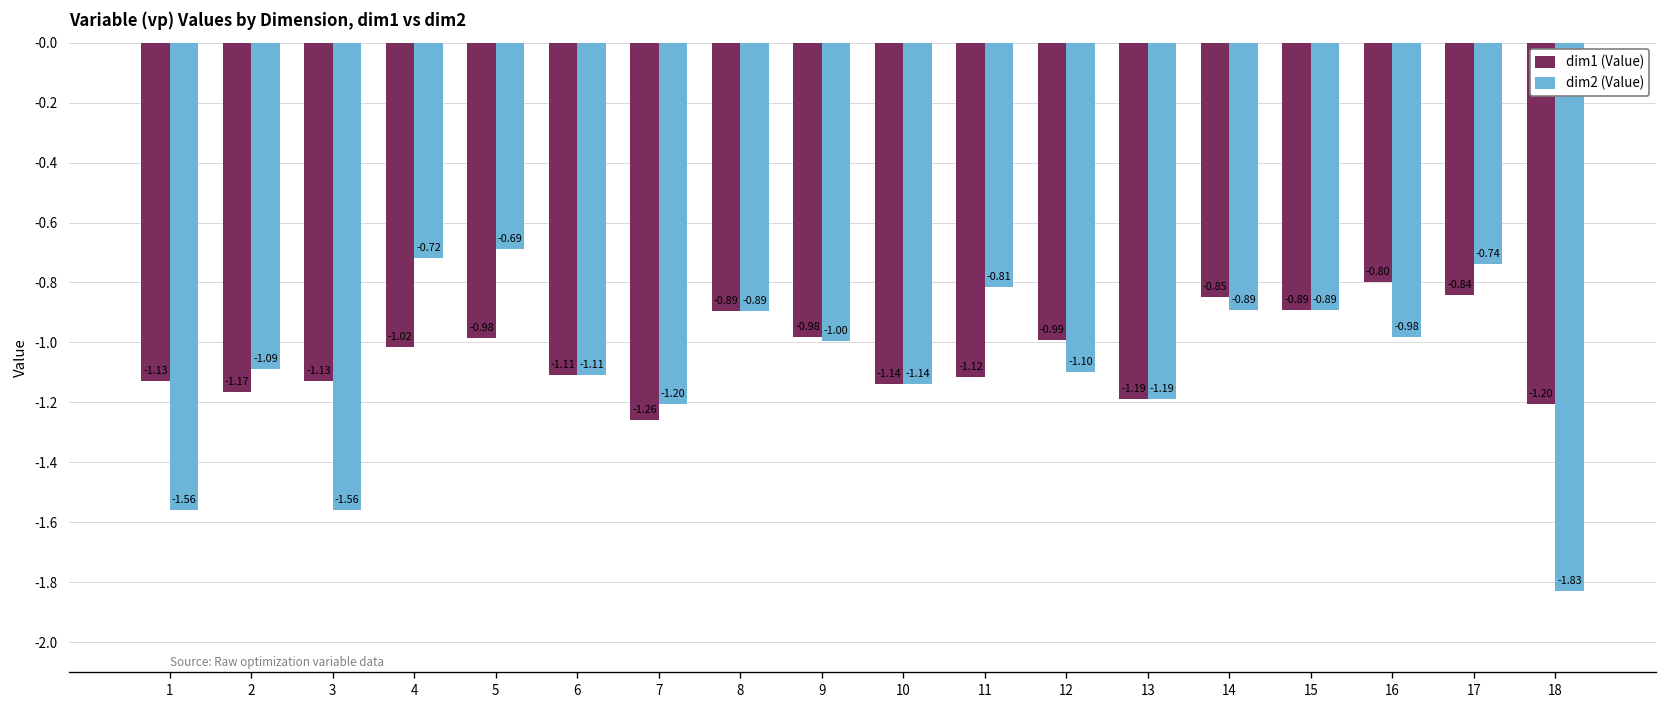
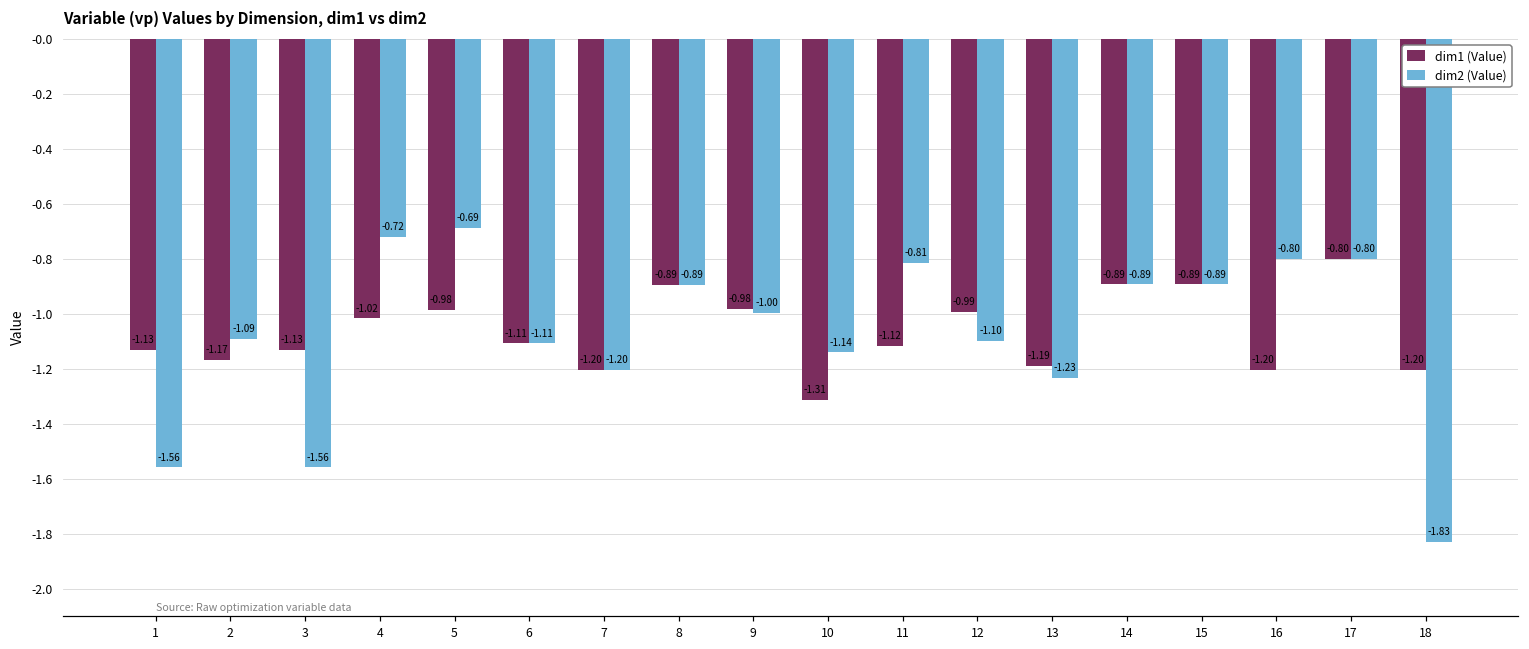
  {
    "dim1 (Value)": {
      "1": -1.13,
      "2": -1.17,
      "3": -1.13,
      "4": -1.02,
      "5": -0.98,
      "6": -1.11,
-     "7": -1.26,
+     "7": -1.20,
      "8": -0.89,
      "9": -0.98,
-     "10": -1.14,
+     "10": -1.31,
      "11": -1.12,
      "12": -0.99,
      "13": -1.19,
-     "14": -0.85,
+     "14": -0.89,
      "15": -0.89,
-     "16": -0.80,
-     "17": -0.84,
+     "16": -1.20,
+     "17": -0.80,
      "18": -1.20
    },
    "dim2 (Value)": {
      "1": -1.56,
      "2": -1.09,
      "3": -1.56,
      "4": -0.72,
      "5": -0.69,
      "6": -1.11,
      "7": -1.20,
      "8": -0.89,
      "9": -1.00,
      "10": -1.14,
      "11": -0.81,
      "12": -1.10,
-     "13": -1.19,
+     "13": -1.23,
      "14": -0.89,
      "15": -0.89,
-     "16": -0.98,
-     "17": -0.74,
+     "16": -0.80,
+     "17": -0.80,
      "18": -1.83
    }
  }
